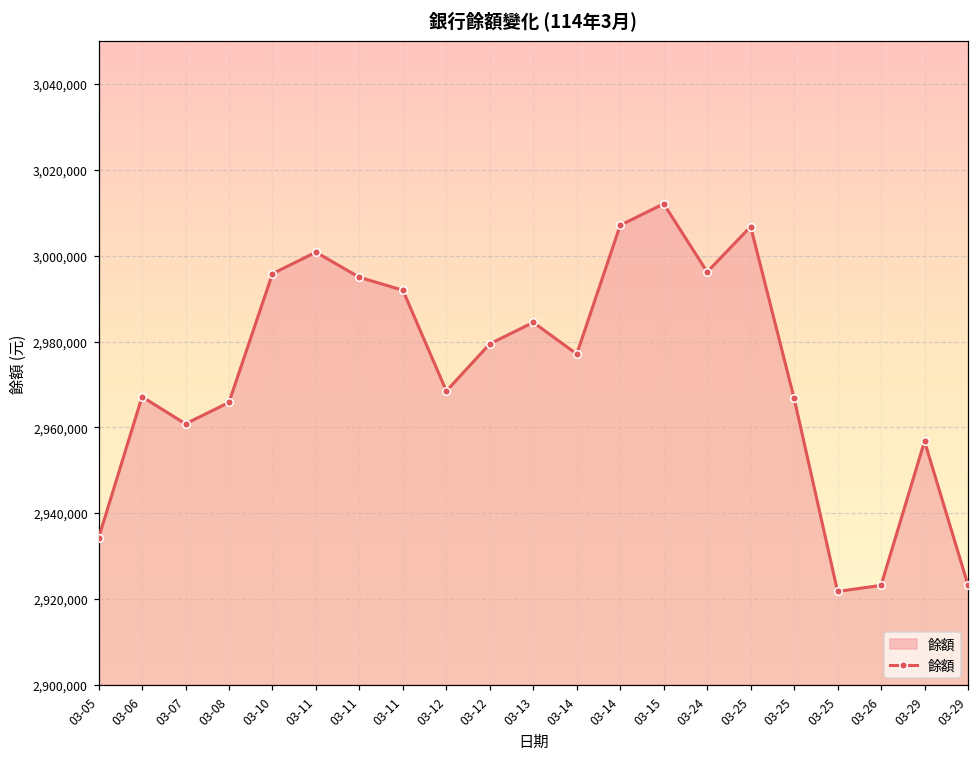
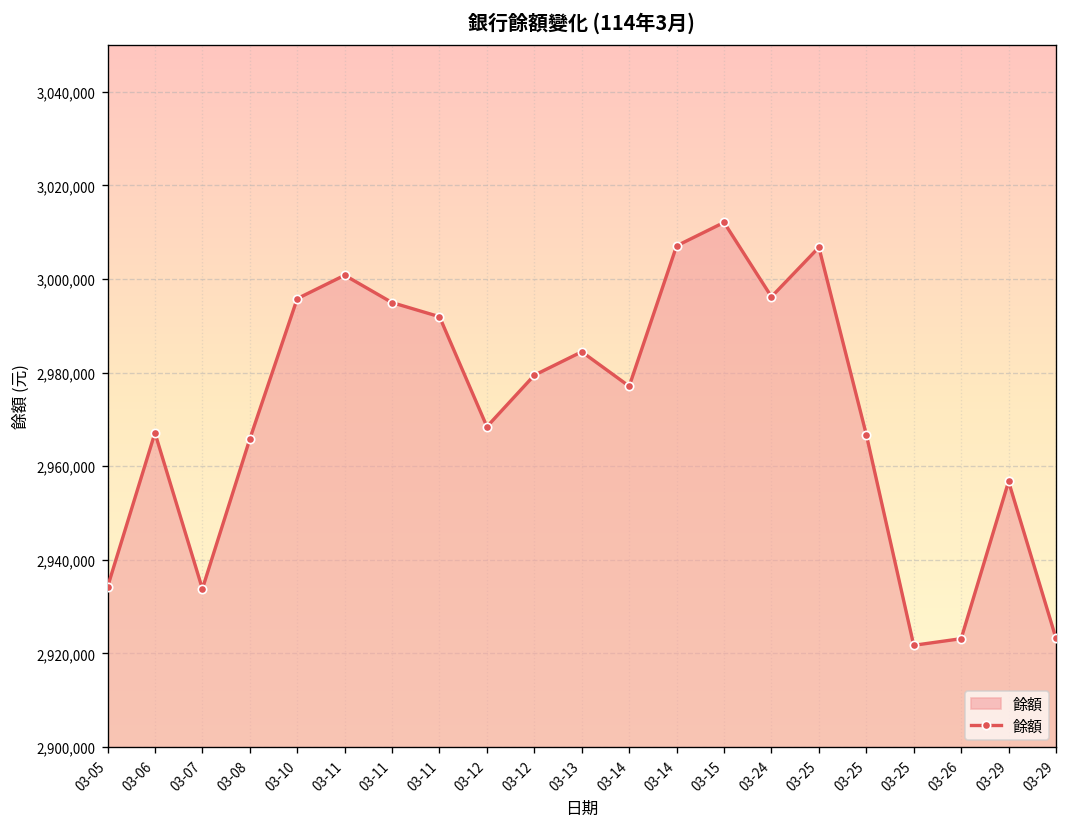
  {
    "03-05": "2,934,000",
    "03-06": "2,967,000",
-   "03-07": "2,961,000",
+   "03-07": "2,934,000",
    "03-08": "2,966,000",
    "03-10": "2,996,000",
    "03-13": "2,984,000",
    "03-15": "3,012,000",
    "03-24": "2,996,000",
    "03-26": "2,923,000"
  }
